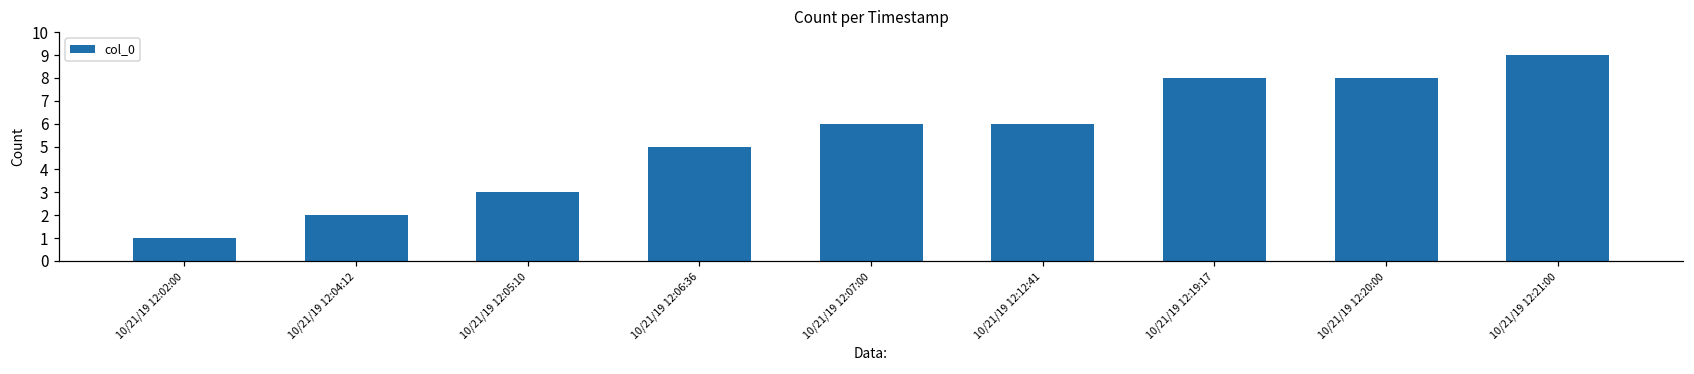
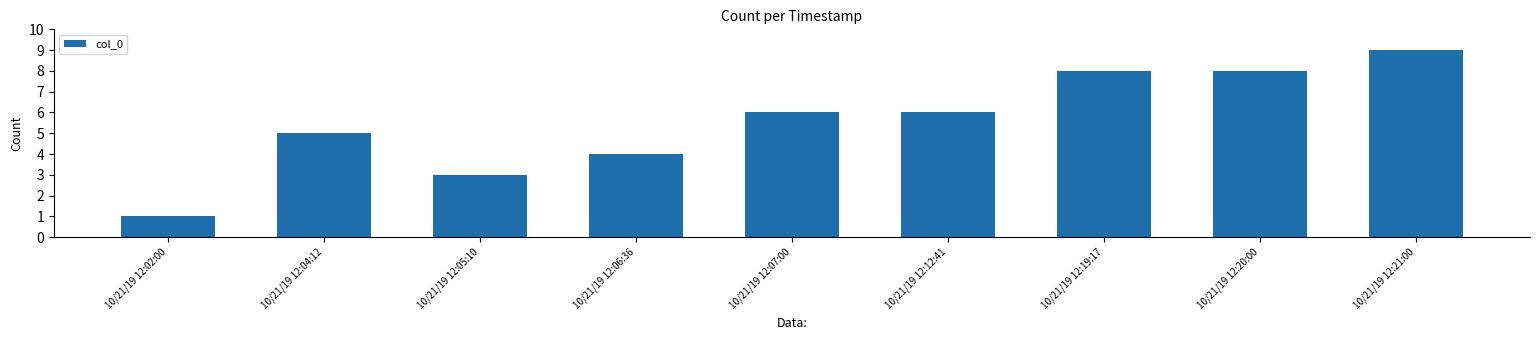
  {
    "10/21/19 12:02:00": 1,
-   "10/21/19 12:04:12": 2,
+   "10/21/19 12:04:12": 5,
    "10/21/19 12:05:10": 3,
-   "10/21/19 12:06:36": 5,
+   "10/21/19 12:06:36": 4,
    "10/21/19 12:07:00": 6,
    "10/21/19 12:12:41": 6,
    "10/21/19 12:19:17": 8,
    "10/21/19 12:20:00": 8,
    "10/21/19 12:21:00": 9
  }
